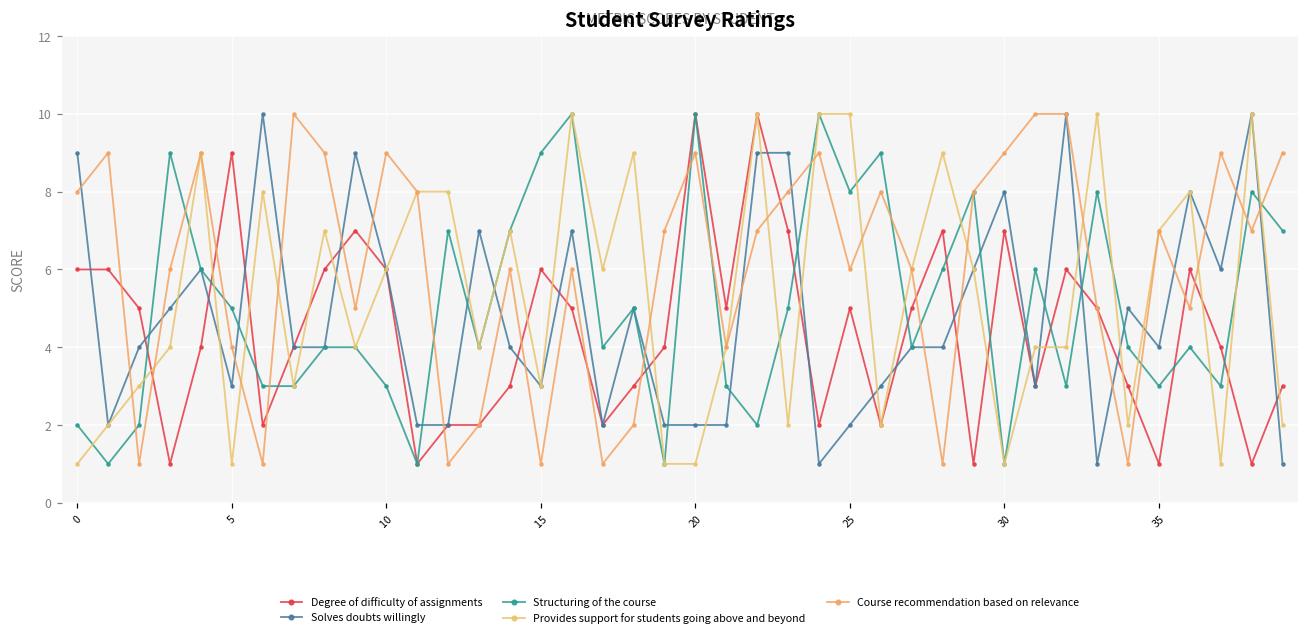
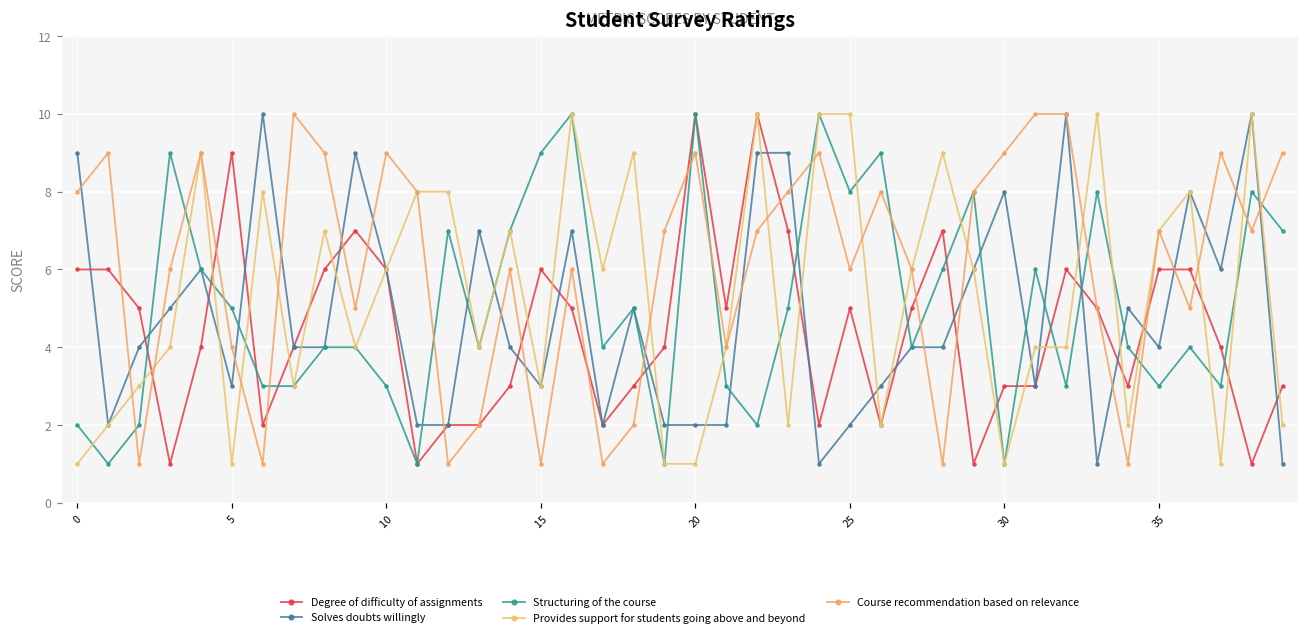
  {
    "Degree of difficulty of assignments": {
      "0": 6,
      "5": 9,
      "15": 6,
      "25": 5,
-     "30": 7,
-     "35": 1
+     "30": 3,
+     "35": 6
    }
  }
